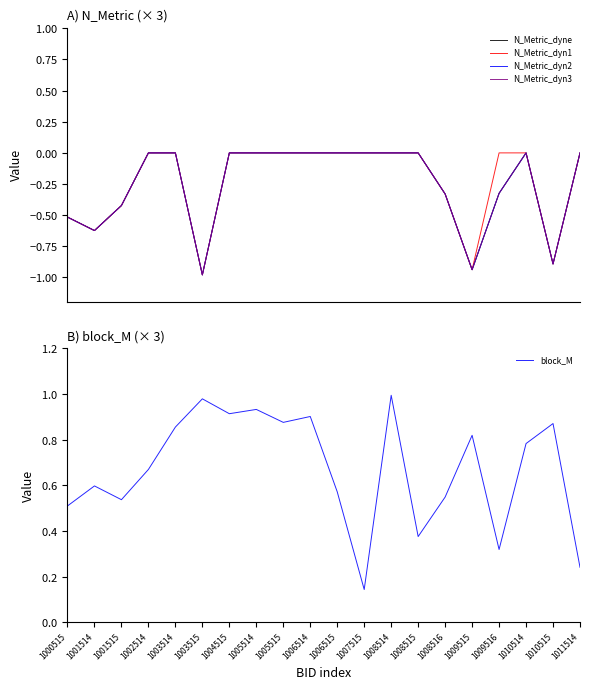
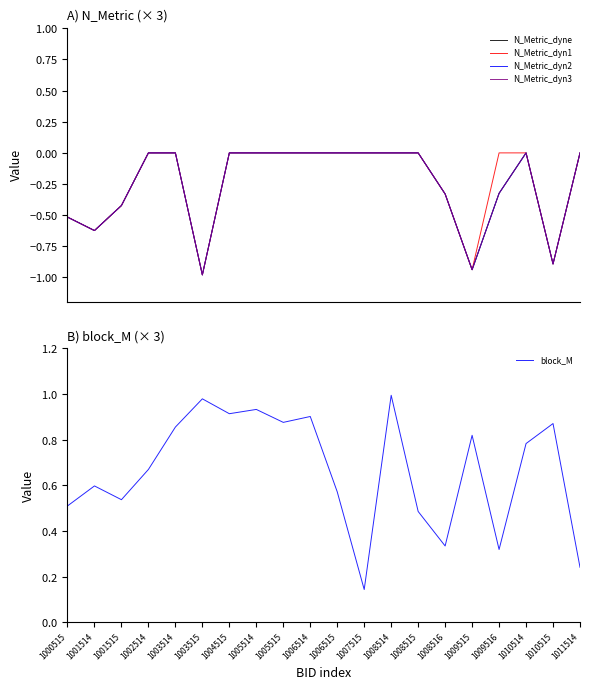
  {
    "B) block_M (× 3)": {
      "1000515": 0.51,
      "1001514": 0.60,
      "1001515": 0.54,
      "1002514": 0.67,
      "1003514": 0.86,
      "1003515": 0.98,
      "1004515": 0.91,
      "1005514": 0.93,
      "1005515": 0.88,
      "1006514": 0.90,
      "1006515": 0.57,
      "1007515": 0.14,
      "1008514": 0.99,
-     "1008515": 0.38,
-     "1008516": 0.55,
+     "1008515": 0.49,
+     "1008516": 0.34,
      "1009515": 0.82,
      "1009516": 0.32,
      "1010514": 0.78,
      "1010515": 0.87,
      "1011514": 0.24
    }
  }
